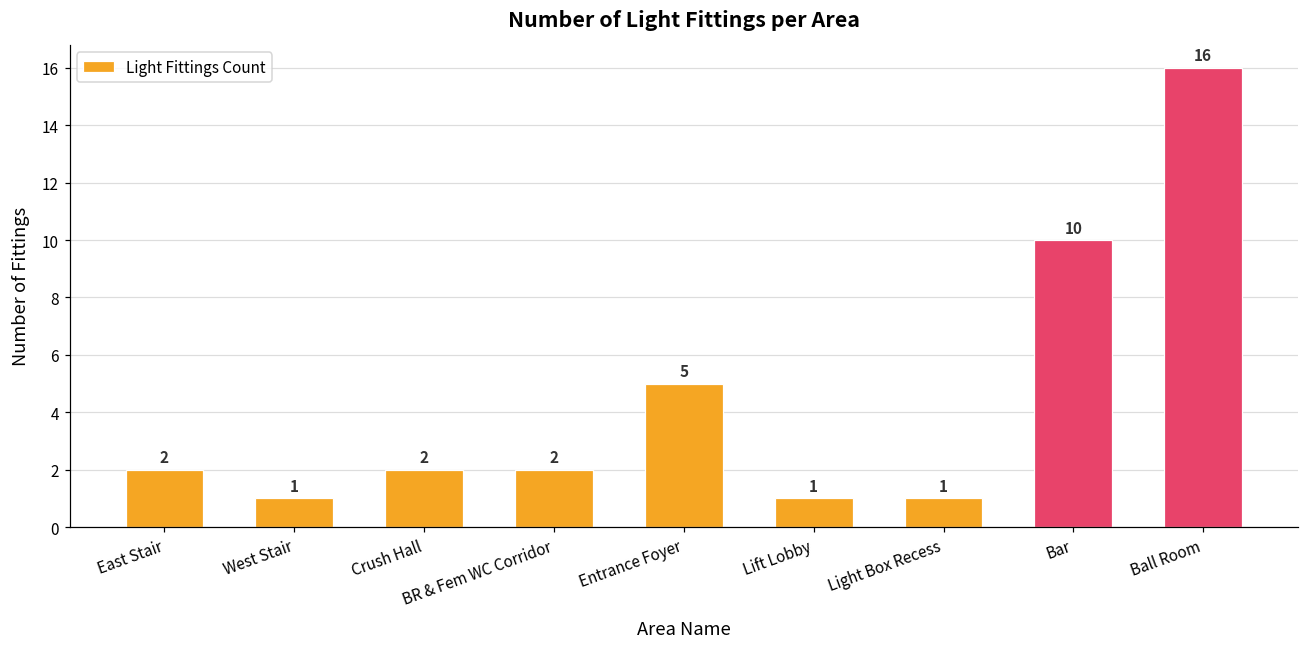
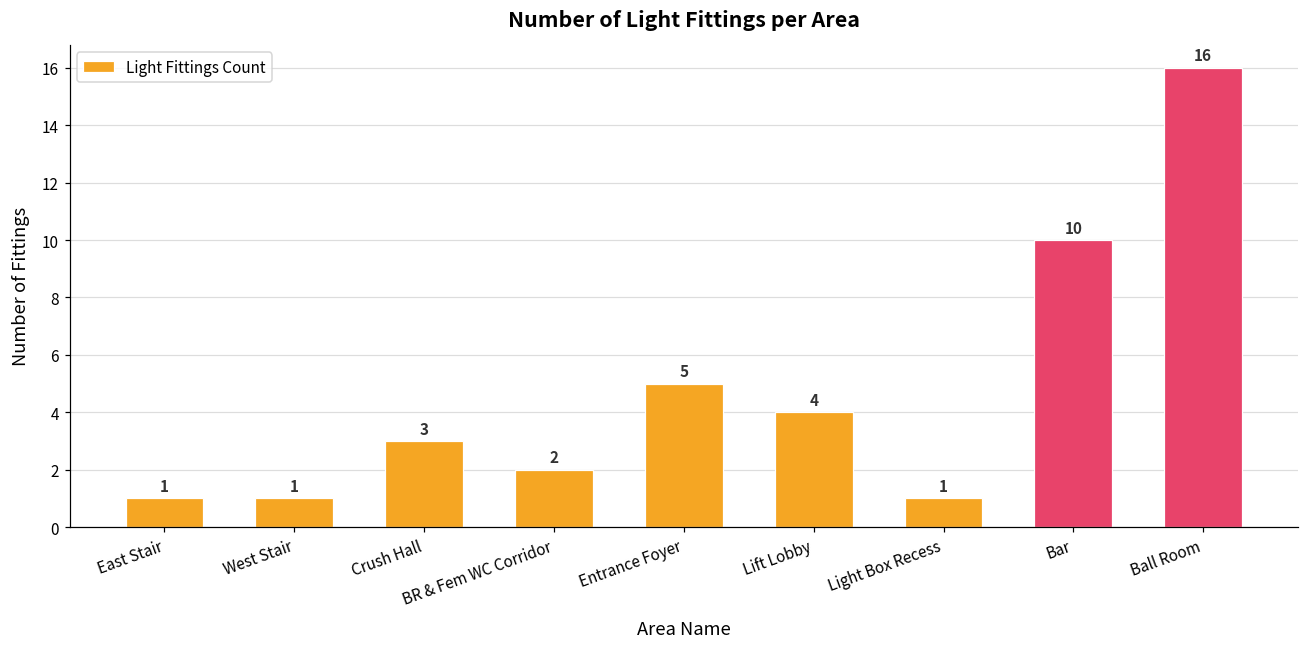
  {
-   "East Stair": 2,
+   "East Stair": 1,
    "West Stair": 1,
-   "Crush Hall": 2,
+   "Crush Hall": 3,
    "BR & Fem WC Corridor": 2,
    "Entrance Foyer": 5,
-   "Lift Lobby": 1,
+   "Lift Lobby": 4,
    "Light Box Recess": 1,
    "Bar": 10,
    "Ball Room": 16
  }
